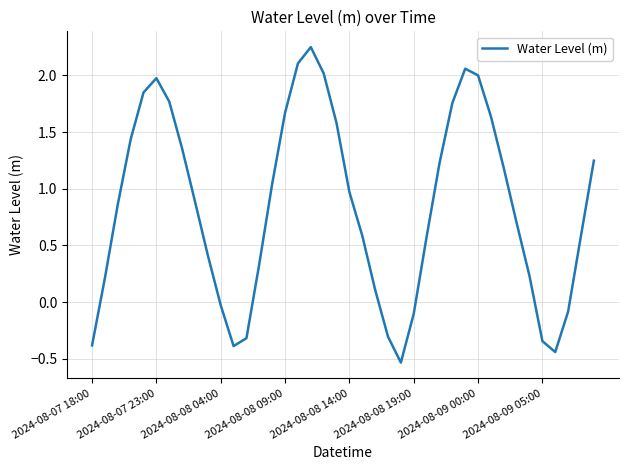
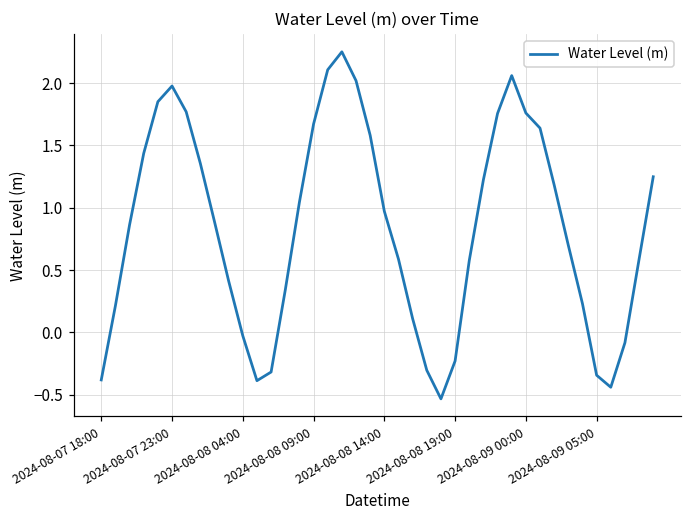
  {
    "2024-08-07 18:00": -0.38,
    "2024-08-07 23:00": 1.98,
    "2024-08-08 04:00": -0.03,
    "2024-08-08 09:00": 1.67,
    "2024-08-08 14:00": 0.97,
-   "2024-08-08 19:00": -0.10,
-   "2024-08-09 00:00": 2.00,
+   "2024-08-08 19:00": -0.23,
+   "2024-08-09 00:00": 1.76,
    "2024-08-09 05:00": -0.34
  }
